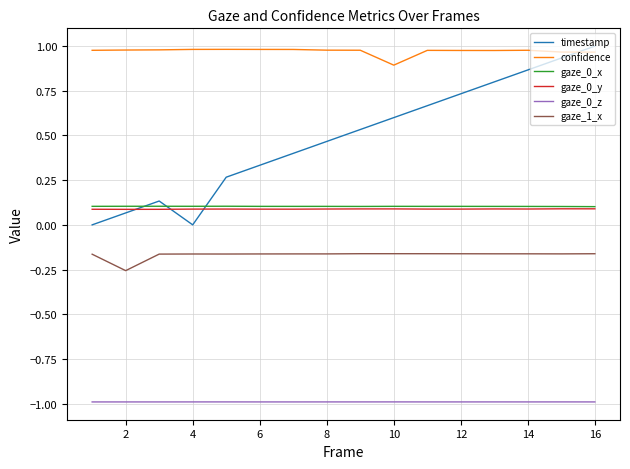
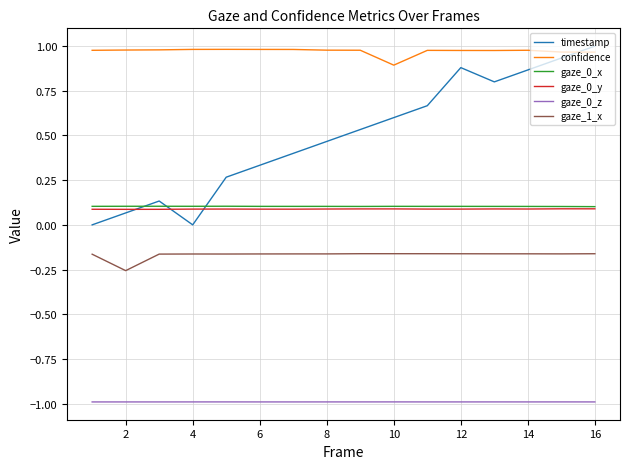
  {
    "timestamp": {
      "2": 0.07,
      "4": 0.00,
      "6": 0.33,
      "8": 0.47,
      "10": 0.60,
-     "12": 0.73,
+     "12": 0.88,
      "14": 0.87
    },
    "confidence": {
      "2": 0.98,
      "4": 0.98,
      "6": 0.98,
      "8": 0.98,
      "10": 0.89,
      "12": 0.98,
      "14": 0.98
    },
    "gaze_0_x": {
      "2": 0.10,
      "4": 0.10,
      "6": 0.10,
      "8": 0.10,
      "10": 0.10,
      "12": 0.10,
      "14": 0.10
    },
    "gaze_0_y": {
      "2": 0.09,
      "4": 0.09,
      "6": 0.09,
      "8": 0.09,
      "10": 0.09,
      "12": 0.09,
      "14": 0.09
    },
    "gaze_0_z": {
      "2": -0.99,
      "4": -0.99,
      "6": -0.99,
      "8": -0.99,
      "10": -0.99,
      "12": -0.99,
      "14": -0.99,
      "16": -0.99
    },
    "gaze_1_x": {
      "2": -0.26,
      "4": -0.16,
      "6": -0.16,
      "8": -0.16,
      "10": -0.16,
      "12": -0.16,
      "14": -0.16,
      "16": -0.16
    }
  }
